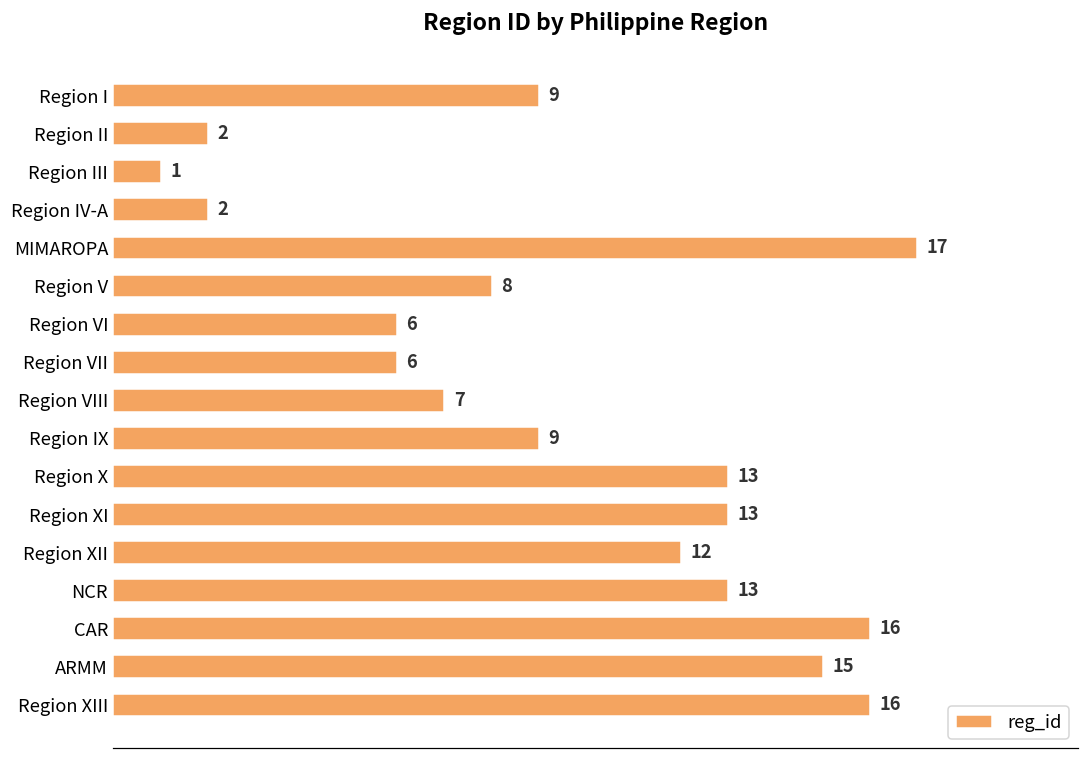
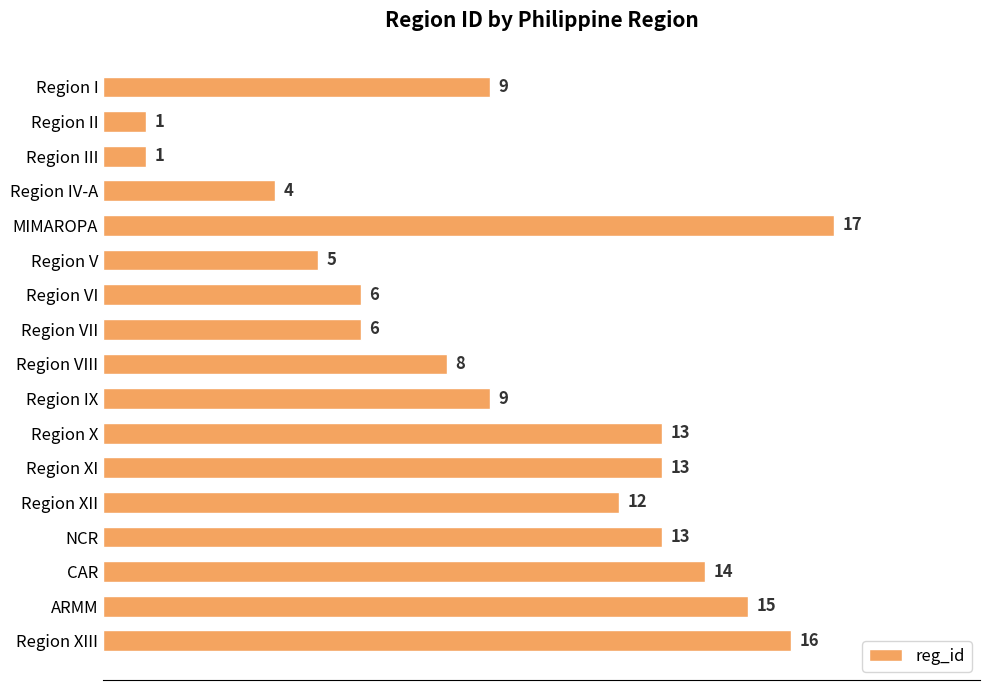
  {
    "Region I": 9,
-   "Region II": 2,
+   "Region II": 1,
    "Region III": 1,
-   "Region IV-A": 2,
+   "Region IV-A": 4,
    "MIMAROPA": 17,
-   "Region V": 8,
+   "Region V": 5,
    "Region VI": 6,
    "Region VII": 6,
-   "Region VIII": 7,
+   "Region VIII": 8,
    "Region IX": 9,
    "Region X": 13,
    "Region XI": 13,
    "Region XII": 12,
    "NCR": 13,
-   "CAR": 16,
+   "CAR": 14,
    "ARMM": 15,
    "Region XIII": 16
  }
